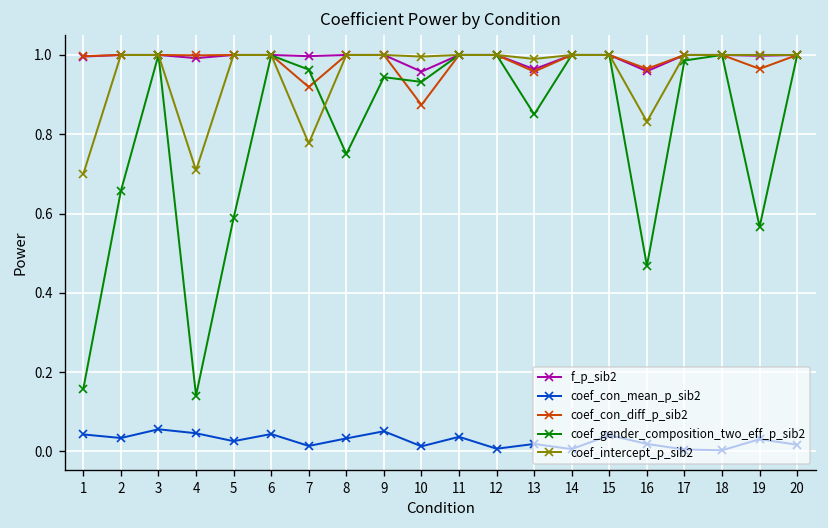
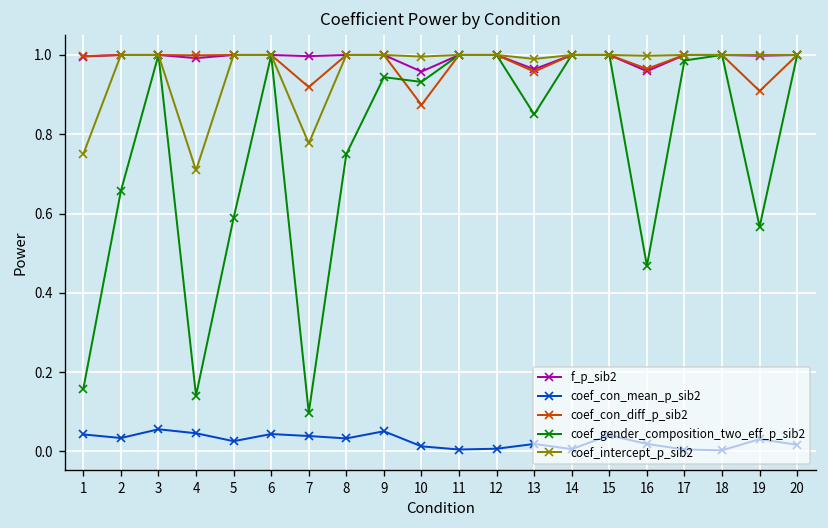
  {
    "f_p_sib2": {
      "7": 1.00,
      "10": 0.96
    },
    "coef_con_mean_p_sib2": {
      "1": 0.04,
      "2": 0.03,
      "3": 0.06,
      "4": 0.05,
      "5": 0.03,
      "6": 0.04,
-     "7": 0.01,
+     "7": 0.04,
      "8": 0.03,
      "9": 0.05,
      "10": 0.01,
-     "11": 0.04,
+     "11": 0.01,
      "12": 0.01,
      "13": 0.02
    },
    "coef_con_diff_p_sib2": {
      "7": 0.92,
      "10": 0.87,
-     "19": 0.97
+     "19": 0.91
    },
    "coef_gender_composition_two_eff_p_sib2": {
      "1": 0.16,
      "2": 0.66,
      "4": 0.14,
      "5": 0.59,
-     "7": 0.96,
+     "7": 0.10,
      "8": 0.75,
      "9": 0.94,
      "10": 0.93,
      "13": 0.85,
      "16": 0.47,
      "17": 0.99,
      "19": 0.57
    },
    "coef_intercept_p_sib2": {
-     "1": 0.70,
+     "1": 0.75,
      "4": 0.71,
      "7": 0.78,
      "10": 1.00,
      "13": 0.99,
-     "16": 0.83
+     "16": 1.00
    }
  }
